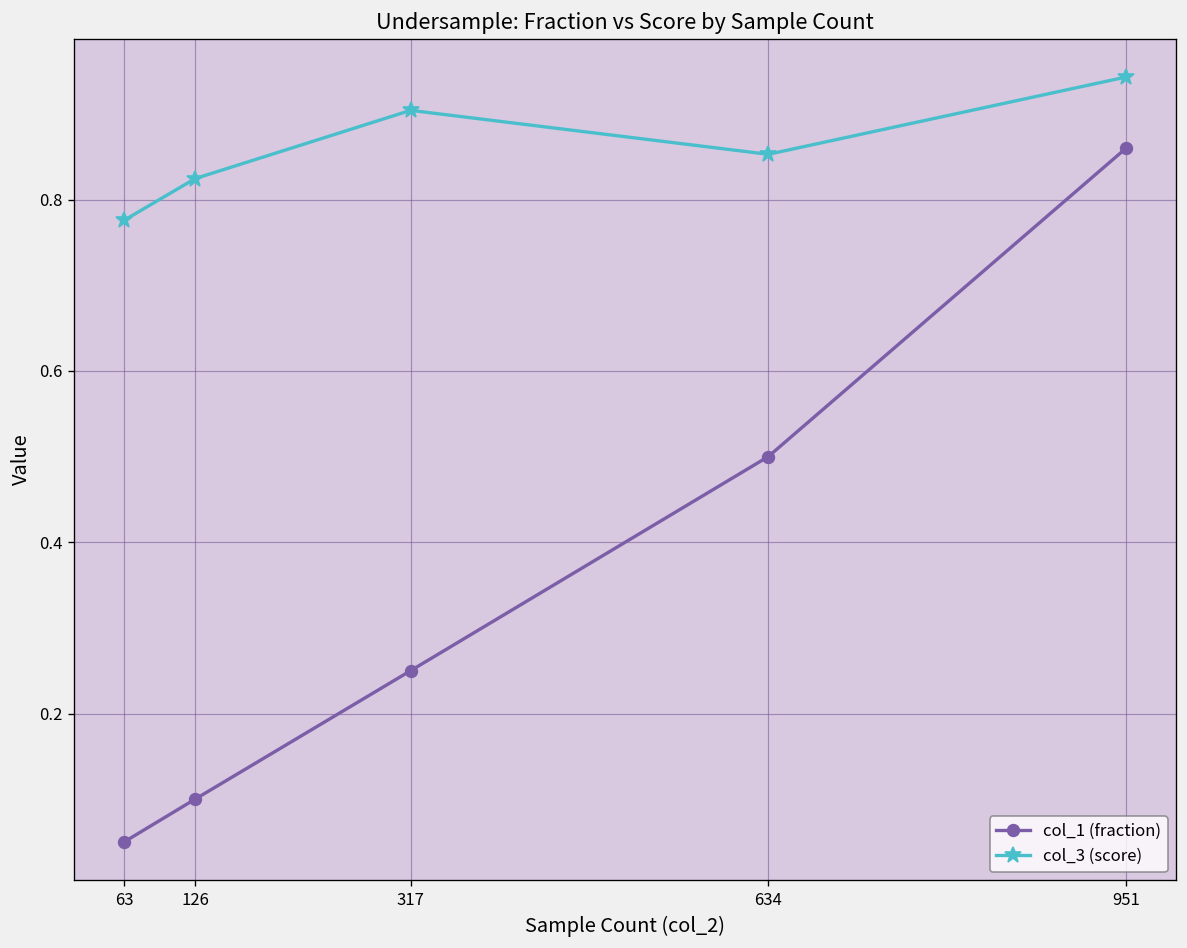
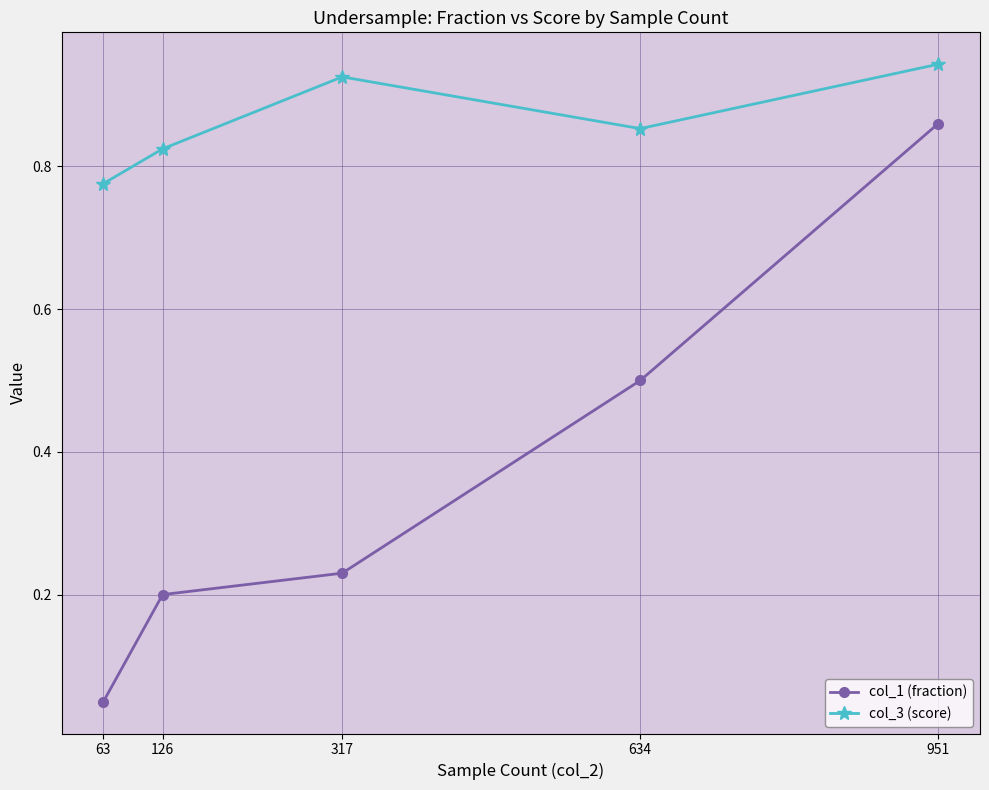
  {
    "col_1 (fraction)": {
      "63": 0.05,
-     "126": 0.1,
-     "317": 0.25,
+     "126": 0.2,
+     "317": 0.23,
      "634": 0.50,
      "951": 0.86
    },
    "col_3 (score)": {
      "63": 0.78,
      "126": 0.82,
-     "317": 0.90,
+     "317": 0.93,
      "634": 0.85,
      "951": 0.94
    }
  }
